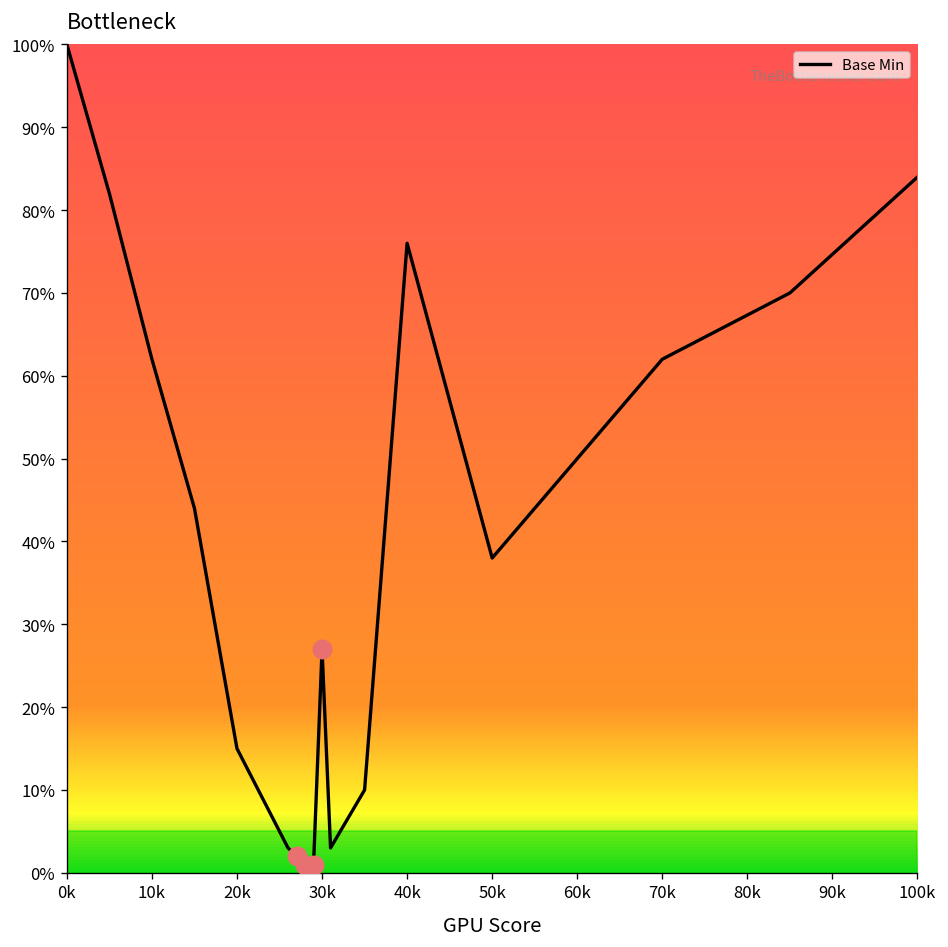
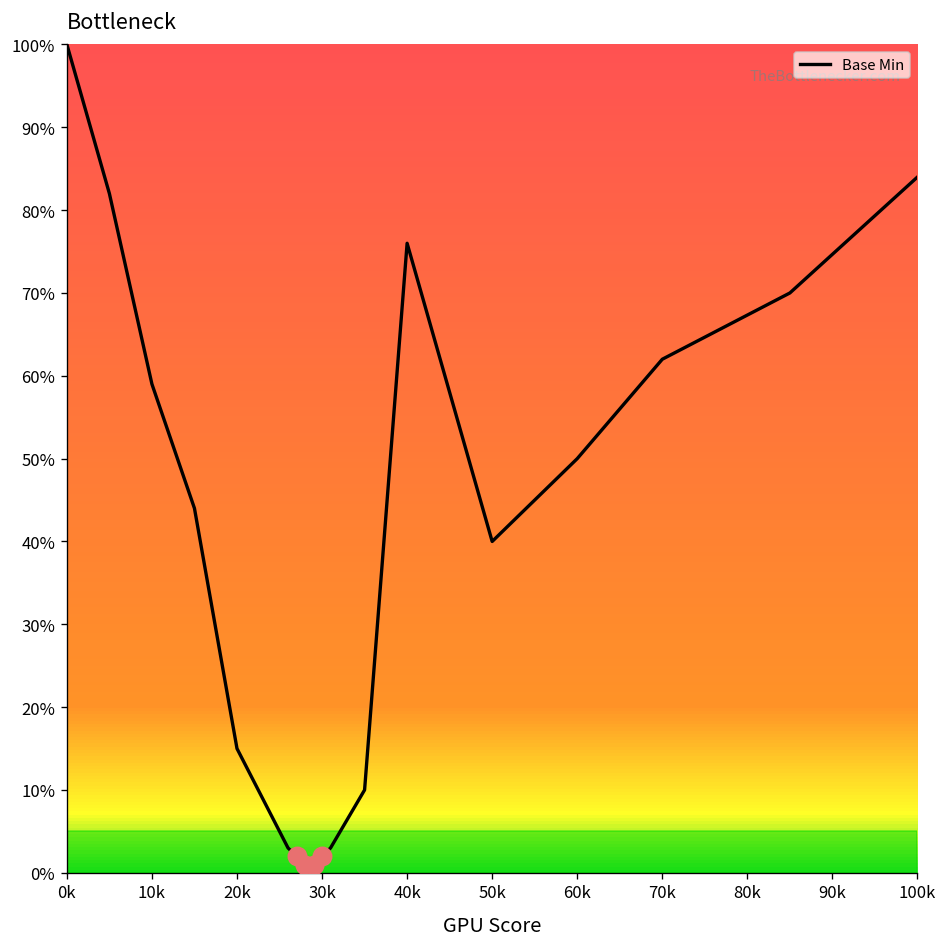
  {
    "Base Min": {
      "0k": "100%",
-     "10k": "62%",
+     "10k": "59%",
      "20k": "15%",
-     "30k": "27%",
+     "30k": "2%",
      "40k": "76%",
-     "50k": "38%",
+     "50k": "40%",
      "60k": "50%",
      "70k": "62%",
      "100k": "84%"
    }
  }
